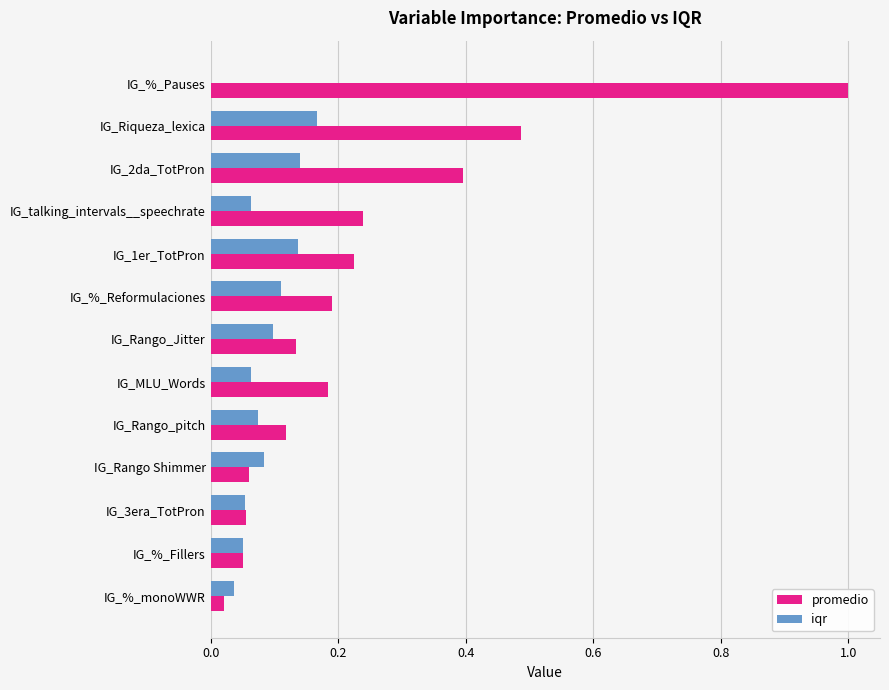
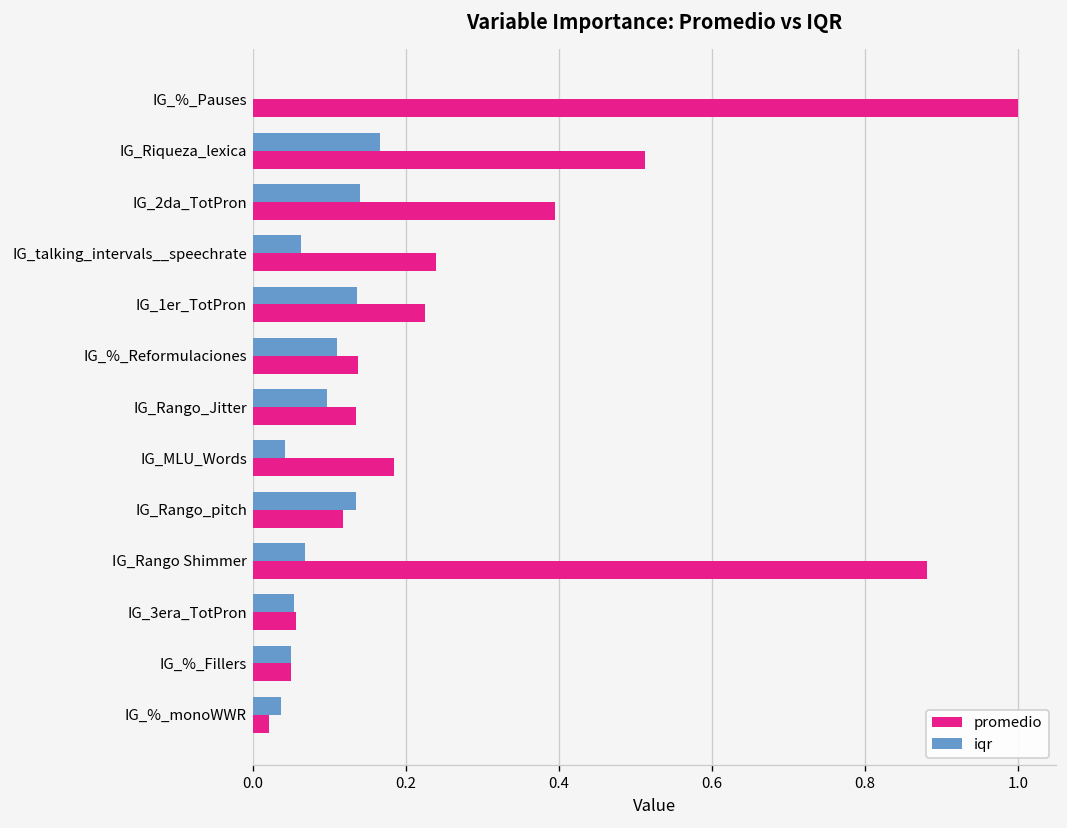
  {
    "promedio": {
      "IG_%_Pauses": 1.00,
-     "IG_Riqueza_lexica": 0.49,
+     "IG_Riqueza_lexica": 0.51,
      "IG_2da_TotPron": 0.40,
      "IG_talking_intervals__speechrate": 0.24,
      "IG_1er_TotPron": 0.23,
-     "IG_%_Reformulaciones": 0.19,
+     "IG_%_Reformulaciones": 0.14,
      "IG_Rango_Jitter": 0.13,
      "IG_MLU_Words": 0.18,
      "IG_Rango_pitch": 0.12,
-     "IG_Rango Shimmer": 0.06,
+     "IG_Rango Shimmer": 0.88,
      "IG_3era_TotPron": 0.06,
      "IG_%_Fillers": 0.05,
      "IG_%_monoWWR": 0.02
    },
    "iqr": {
      "IG_Riqueza_lexica": 0.17,
      "IG_2da_TotPron": 0.14,
      "IG_talking_intervals__speechrate": 0.06,
      "IG_1er_TotPron": 0.14,
      "IG_%_Reformulaciones": 0.11,
      "IG_Rango_Jitter": 0.10,
-     "IG_MLU_Words": 0.06,
-     "IG_Rango_pitch": 0.07,
-     "IG_Rango Shimmer": 0.08,
+     "IG_MLU_Words": 0.04,
+     "IG_Rango_pitch": 0.13,
+     "IG_Rango Shimmer": 0.07,
      "IG_3era_TotPron": 0.05,
      "IG_%_Fillers": 0.05,
      "IG_%_monoWWR": 0.04
    }
  }
